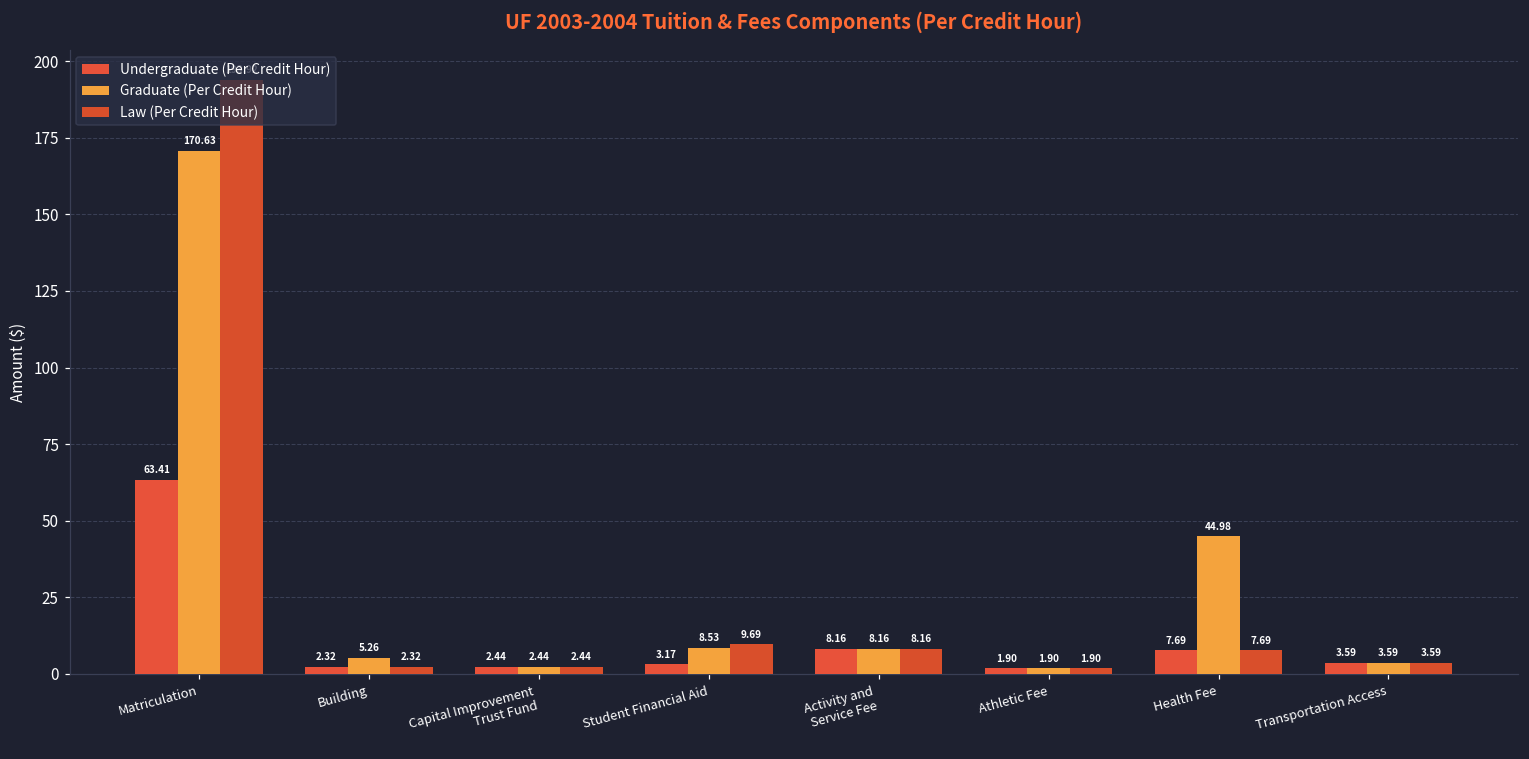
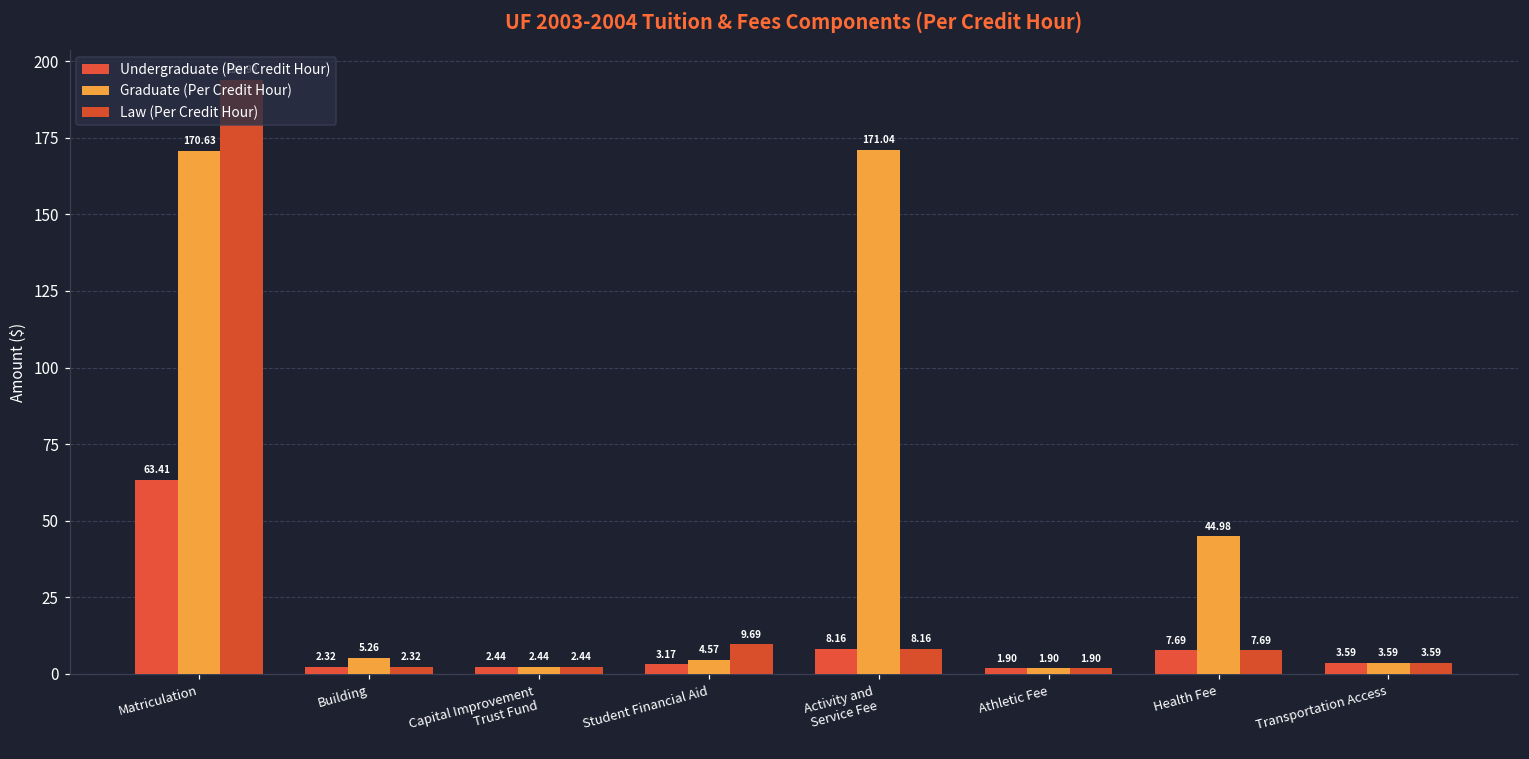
  {
    "Graduate (Per Credit Hour)": {
      "Matriculation": 170.63,
      "Building": 5.26,
      "Capital Improvement Trust Fund": 2.44,
-     "Student Financial Aid": 8.53,
-     "Activity and Service Fee": 8.16,
+     "Student Financial Aid": 4.57,
+     "Activity and Service Fee": 171.04,
      "Athletic Fee": 1.90,
      "Health Fee": 44.98,
      "Transportation Access": 3.59
    }
  }
